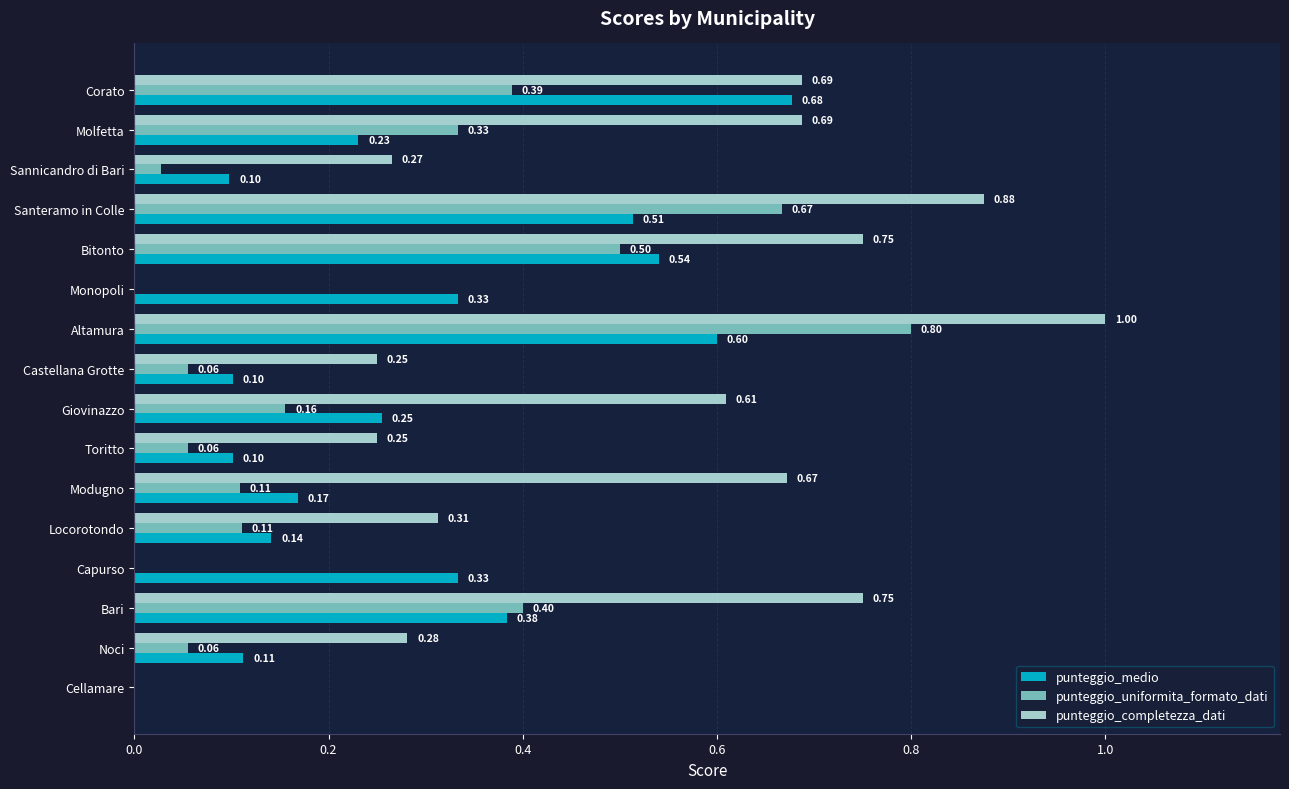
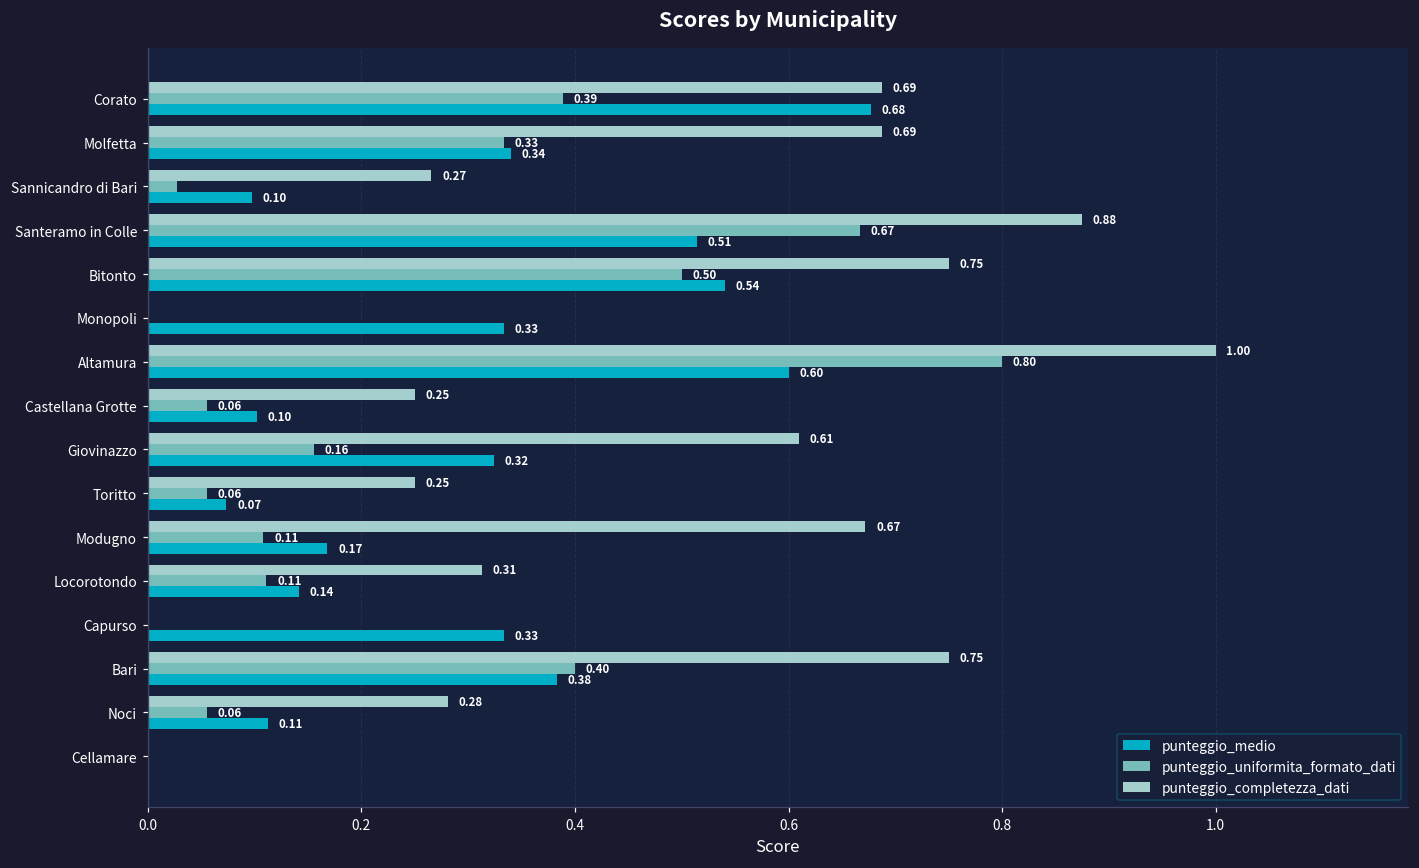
  {
    "punteggio_medio": {
      "Corato": 0.68,
-     "Molfetta": 0.23,
+     "Molfetta": 0.34,
      "Sannicandro di Bari": 0.10,
      "Santeramo in Colle": 0.51,
      "Bitonto": 0.54,
      "Monopoli": 0.33,
      "Altamura": 0.60,
      "Castellana Grotte": 0.10,
-     "Giovinazzo": 0.25,
-     "Toritto": 0.10,
+     "Giovinazzo": 0.32,
+     "Toritto": 0.07,
      "Modugno": 0.17,
      "Locorotondo": 0.14,
      "Capurso": 0.33,
      "Bari": 0.38,
      "Noci": 0.11
    }
  }
